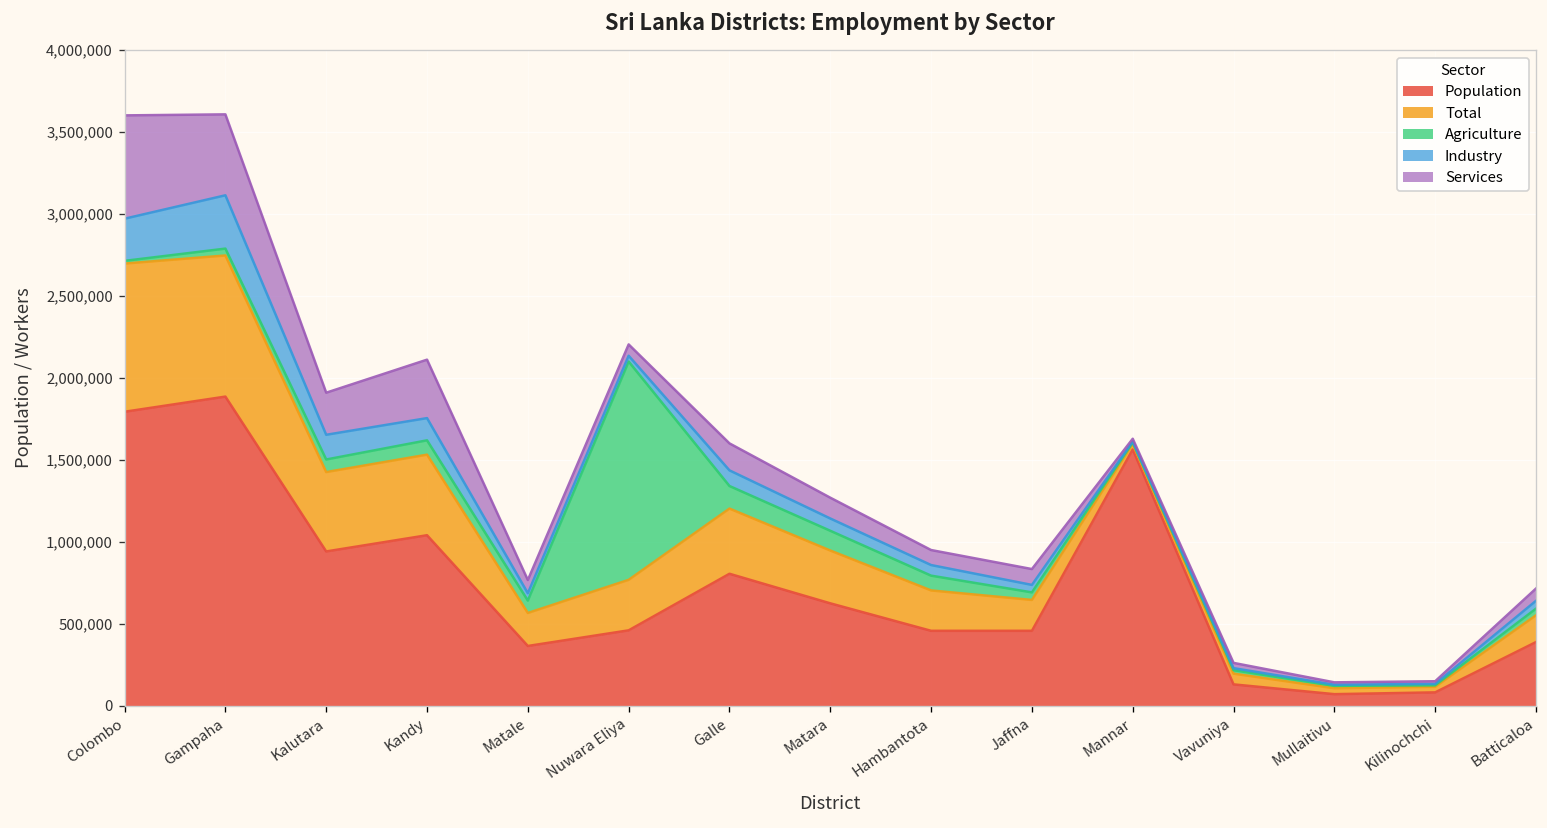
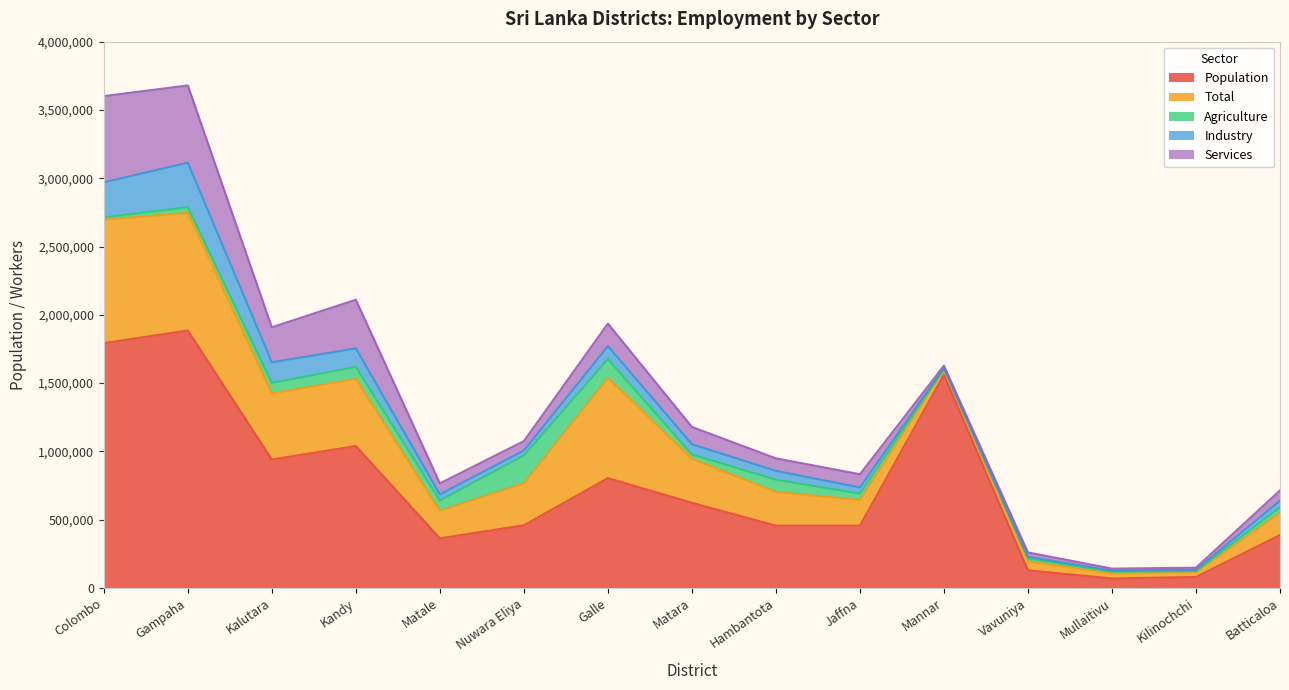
  {
    "Population": {
      "Colombo": "1,790,000",
      "Gampaha": "1,890,000",
      "Kalutara": "940,000",
      "Kandy": "1,040,000",
      "Matale": "360,000",
      "Nuwara Eliya": "460,000",
      "Galle": "800,000",
      "Matara": "620,000",
      "Hambantota": "460,000",
      "Jaffna": "460,000",
      "Mannar": "1,560,000",
      "Vavuniya": "130,000",
      "Mullaitivu": "70,000",
      "Kilinochchi": "80,000",
      "Batticaloa": "390,000"
    },
    "Total": {
      "Gampaha": "860,000",
      "Kalutara": "480,000",
      "Kandy": "490,000",
      "Matale": "200,000",
      "Nuwara Eliya": "310,000",
-     "Galle": "400,000",
+     "Galle": "730,000",
      "Matara": "320,000",
      "Hambantota": "250,000",
      "Jaffna": "190,000",
      "Vavuniya": "70,000",
      "Batticaloa": "160,000"
    },
    "Agriculture": {
      "Gampaha": "40,000",
      "Kalutara": "80,000",
      "Kandy": "90,000",
      "Matale": "80,000",
-     "Nuwara Eliya": "1,330,000",
+     "Nuwara Eliya": "200,000",
      "Galle": "140,000",
-     "Matara": "120,000",
+     "Matara": "30,000",
      "Hambantota": "90,000",
      "Jaffna": "50,000",
      "Batticaloa": "40,000"
    },
    "Industry": {
      "Colombo": "260,000",
      "Gampaha": "330,000",
      "Kalutara": "150,000",
      "Kandy": "140,000",
      "Matale": "40,000",
      "Nuwara Eliya": "40,000",
      "Galle": "100,000",
      "Matara": "80,000",
      "Hambantota": "60,000",
      "Jaffna": "50,000",
      "Batticaloa": "50,000"
    },
    "Services": {
      "Colombo": "630,000",
-     "Gampaha": "490,000",
+     "Gampaha": "570,000",
      "Kalutara": "260,000",
      "Kandy": "360,000",
      "Matale": "80,000",
      "Nuwara Eliya": "70,000",
      "Galle": "160,000",
      "Matara": "130,000",
      "Hambantota": "90,000",
      "Jaffna": "100,000",
      "Vavuniya": "30,000",
      "Batticaloa": "70,000"
    }
  }
